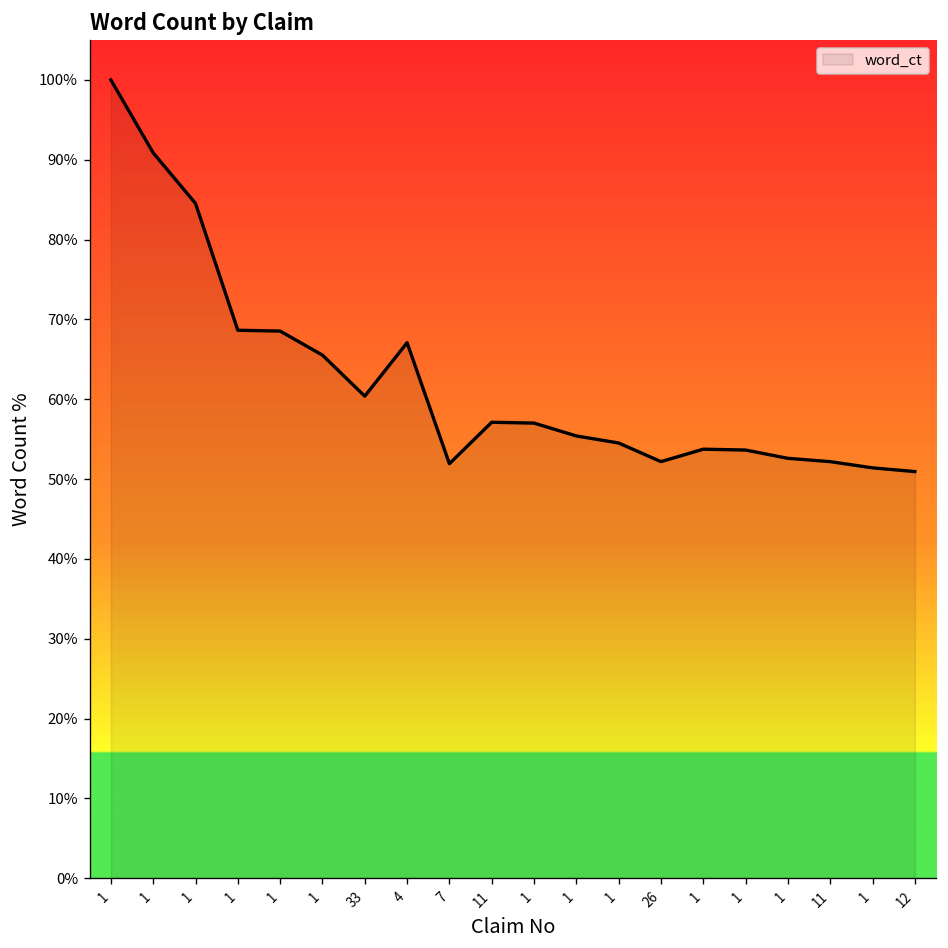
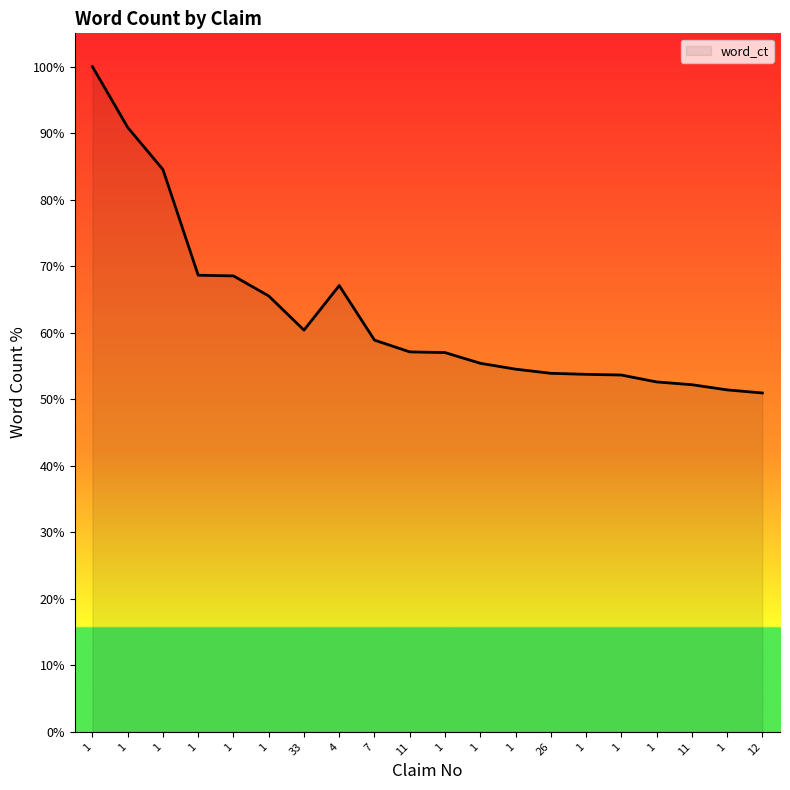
  {
    "33": "60%",
    "4": "67%",
-   "7": "52%",
-   "26": "52%",
+   "7": "59%",
+   "26": "54%",
    "12": "51%"
  }
